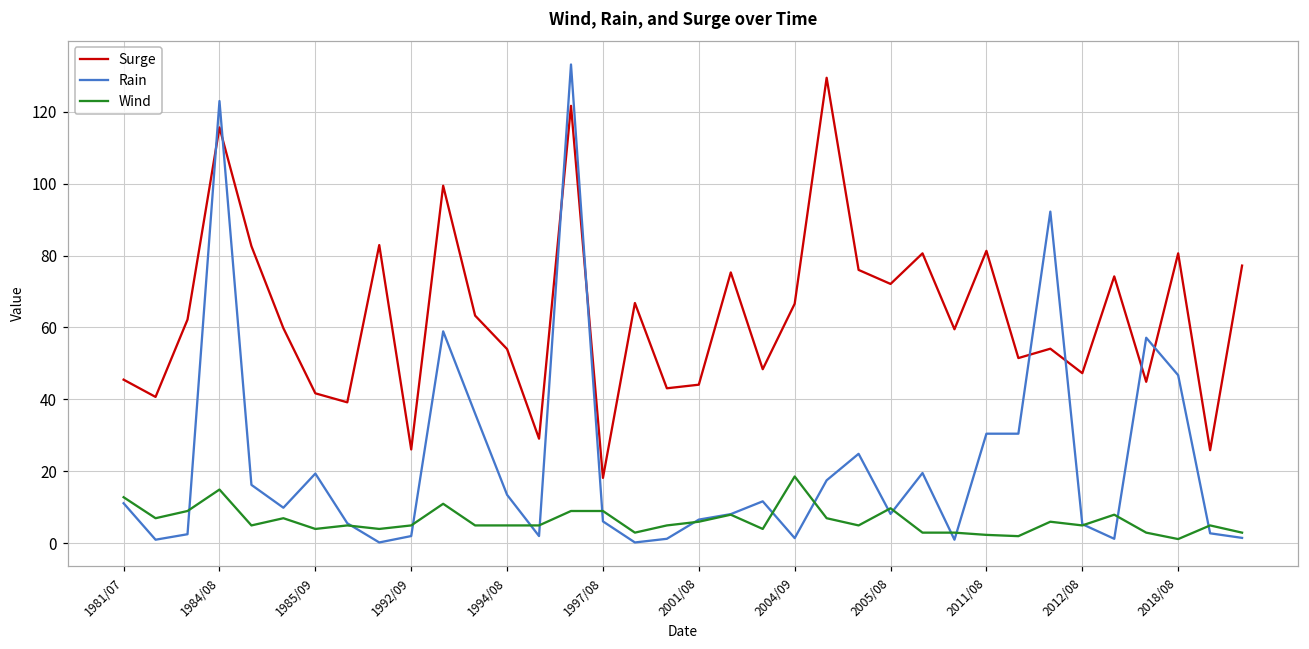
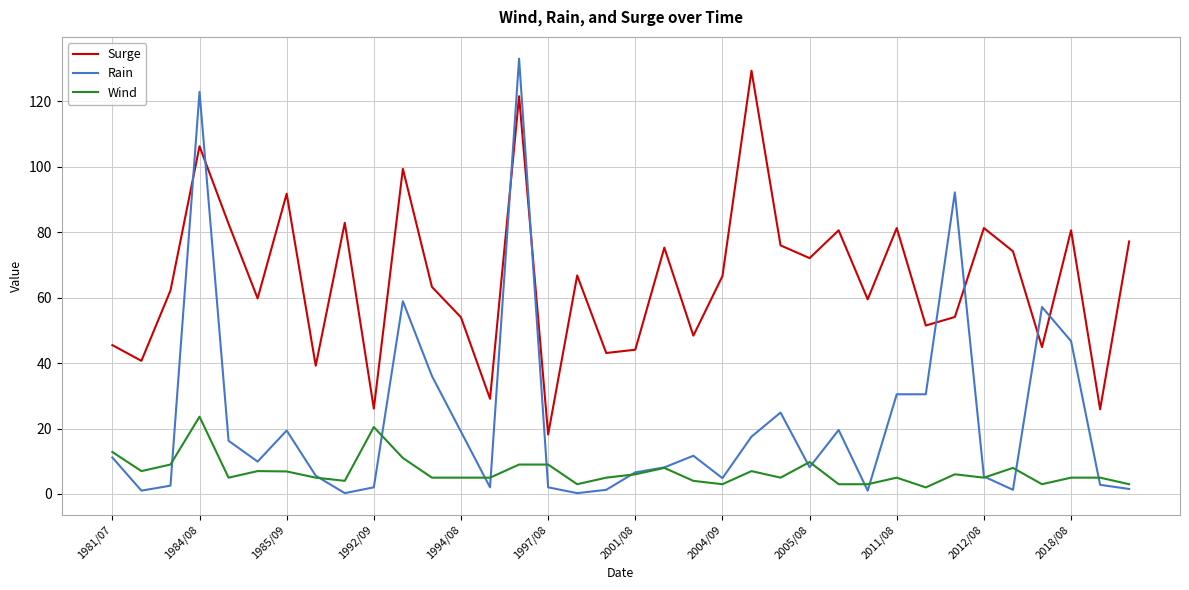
  {
    "Surge": {
      "1981/07": 46,
-     "1984/08": 116,
-     "1985/09": 42,
+     "1984/08": 106,
+     "1985/09": 92,
      "1992/09": 26,
      "1994/08": 54,
      "1997/08": 18,
      "2001/08": 44,
      "2004/09": 67,
      "2005/08": 72,
      "2011/08": 81,
-     "2012/08": 47,
+     "2012/08": 81,
      "2018/08": 81
    },
    "Rain": {
      "1981/07": 11,
      "1984/08": 123,
      "1985/09": 19,
      "1992/09": 2,
-     "1994/08": 13,
-     "1997/08": 6,
-     "2004/09": 1,
+     "1994/08": 19,
+     "1997/08": 2,
+     "2004/09": 5,
      "2005/08": 8,
      "2011/08": 30,
      "2018/08": 47
    },
    "Wind": {
      "1981/07": 13,
-     "1984/08": 15,
-     "1985/09": 4,
-     "1992/09": 5,
+     "1984/08": 24,
+     "1985/09": 7,
+     "1992/09": 20,
      "1994/08": 5,
      "1997/08": 9,
-     "2004/09": 19,
+     "2004/09": 3,
      "2005/08": 10,
-     "2011/08": 2,
-     "2018/08": 1
+     "2011/08": 5,
+     "2018/08": 5
    }
  }
